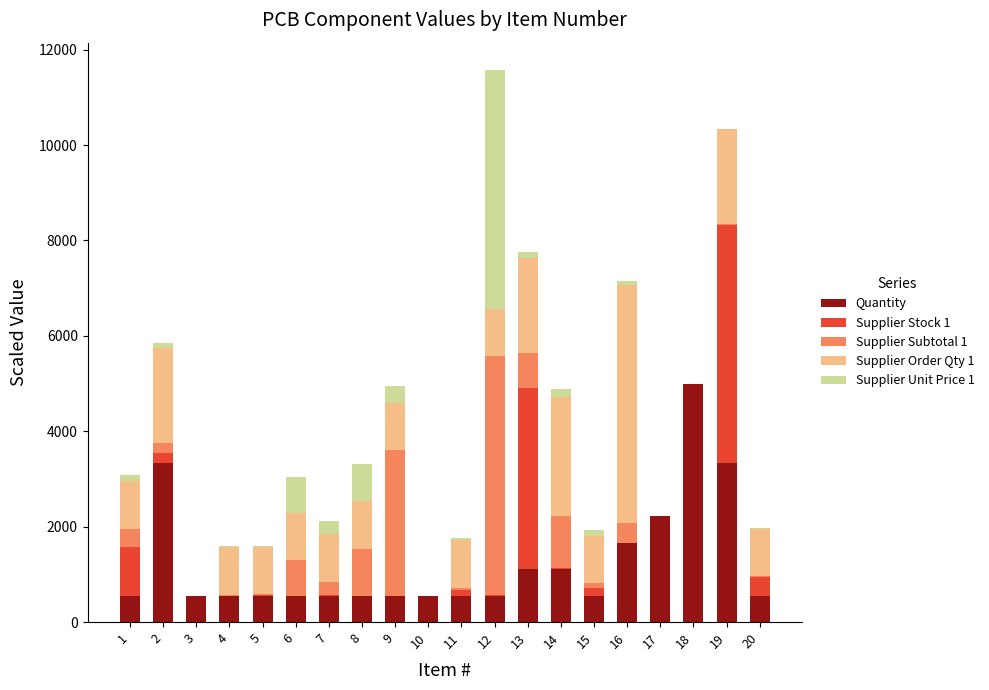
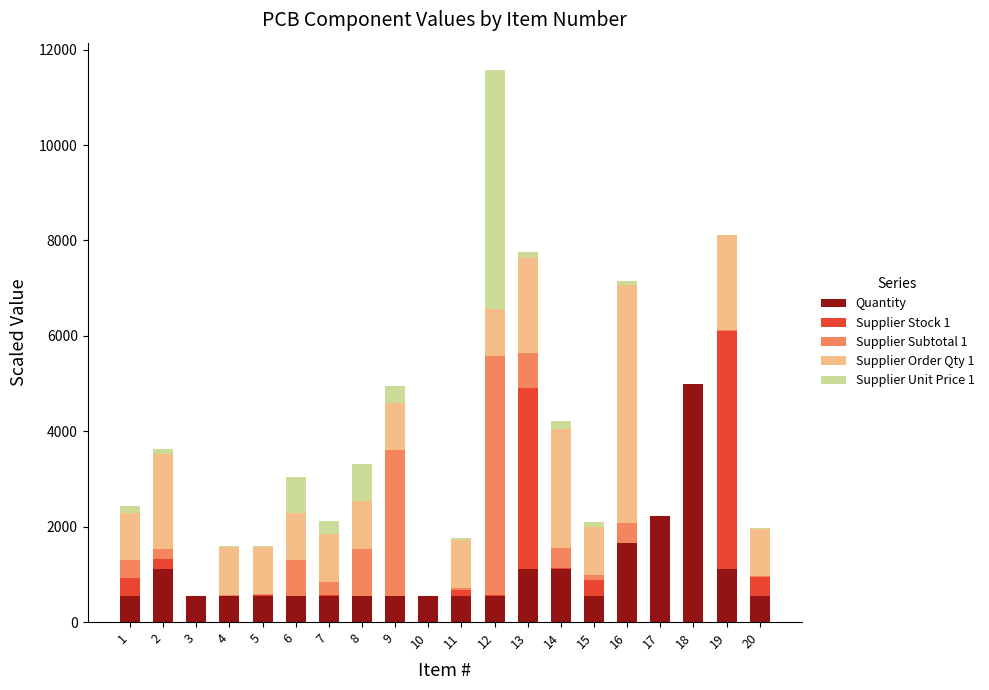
  {
    "Quantity": {
      "1": 600,
-     "2": 3300,
+     "2": 1100,
      "3": 600,
      "4": 600,
      "5": 600,
      "6": 600,
      "7": 600,
      "8": 600,
      "9": 600,
      "10": 600,
      "11": 600,
      "12": 600,
      "13": 1100,
      "14": 1100,
      "15": 600,
      "16": 1700,
      "17": 2200,
      "18": 5000,
-     "19": 3300,
+     "19": 1100,
      "20": 600
    },
    "Supplier Stock 1": {
-     "1": 1000,
+     "1": 400,
      "2": 200,
      "3": 0,
      "6": 0,
      "8": 0,
      "10": 0,
      "11": 100,
      "13": 3800,
-     "15": 200,
+     "15": 300,
      "16": 0,
      "17": 0,
      "18": 0,
      "19": 5000,
      "20": 400
    },
    "Supplier Subtotal 1": {
      "1": 400,
      "2": 200,
      "3": 0,
      "6": 700,
      "7": 300,
      "8": 1000,
      "9": 3000,
      "10": 0,
      "12": 5000,
      "13": 700,
-     "14": 1100,
+     "14": 400,
      "15": 100,
      "16": 400,
      "17": 0,
      "18": 0
    }
  }
